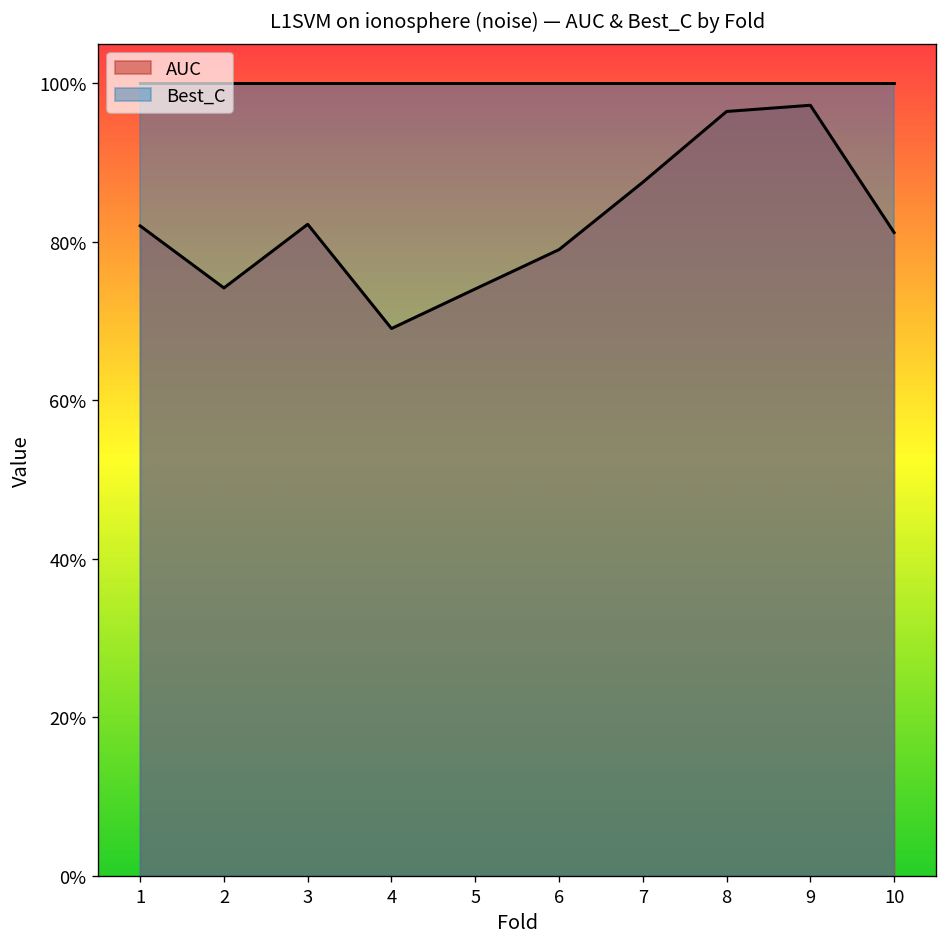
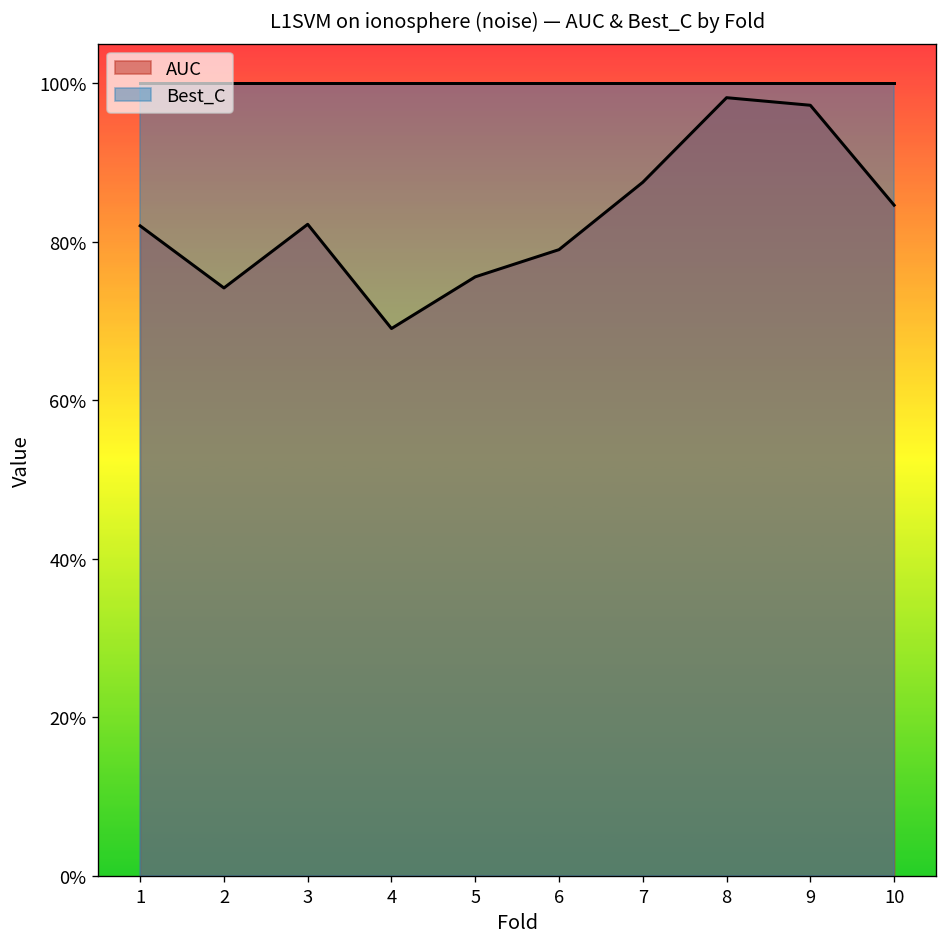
  {
    "AUC": {
      "1": "82%",
      "2": "74%",
      "3": "82%",
      "4": "69%",
-     "5": "74%",
+     "5": "76%",
      "6": "79%",
      "7": "88%",
-     "8": "96%",
+     "8": "98%",
      "9": "97%",
-     "10": "81%"
+     "10": "85%"
    },
    "Best_C": {
      "3": "100%",
      "4": "100%",
      "5": "100%",
      "6": "100%",
      "7": "100%",
      "8": "100%",
      "9": "100%",
      "10": "100%"
    }
  }
